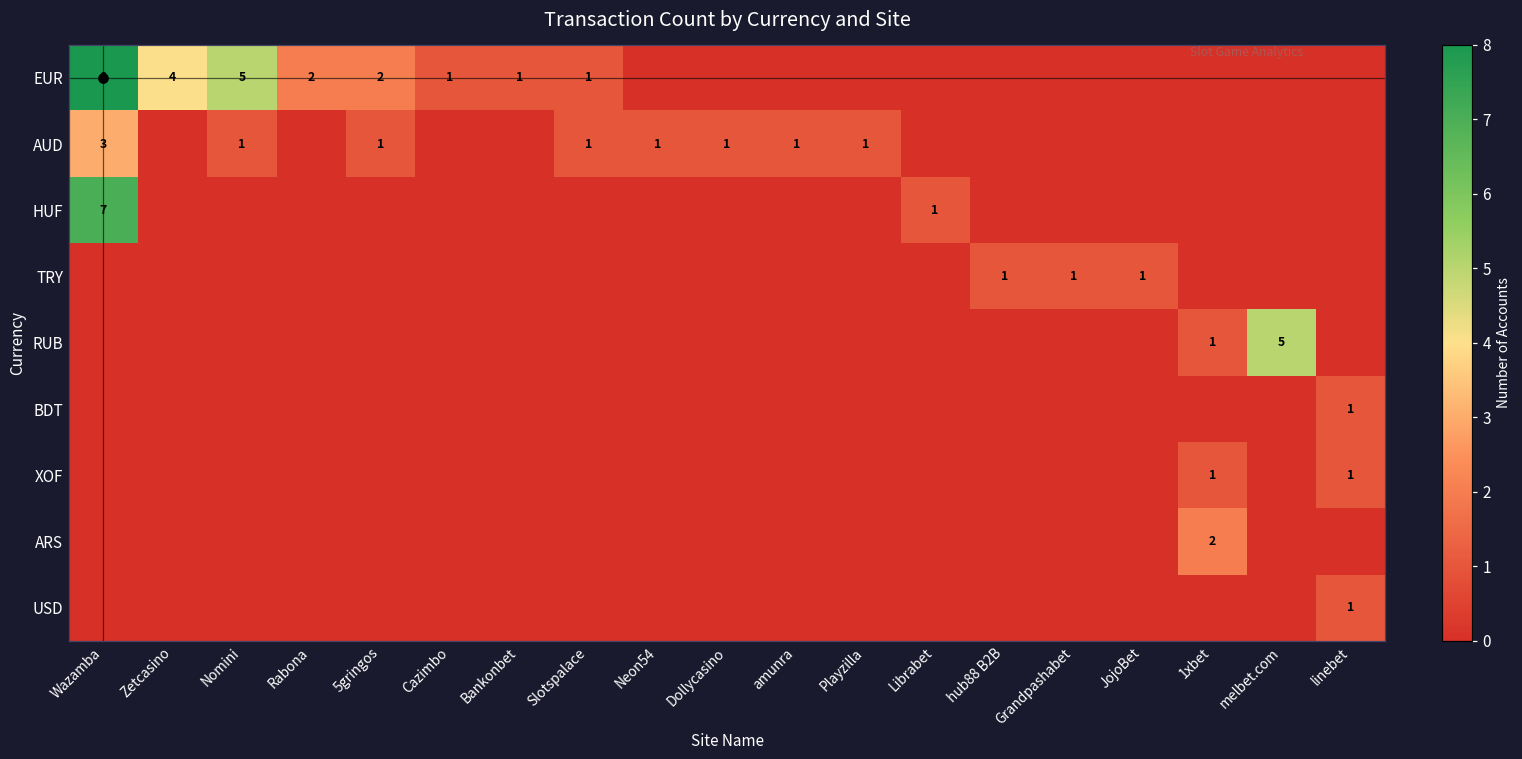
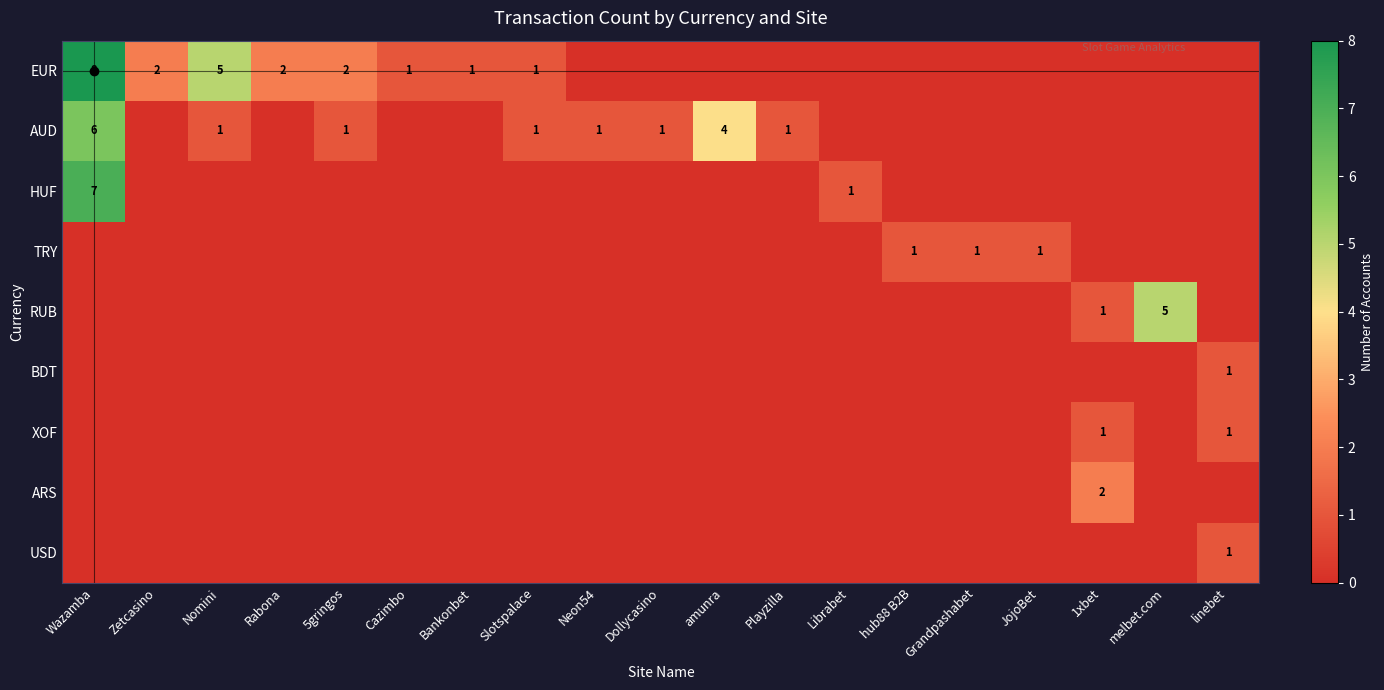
  {
    "EUR": {
-     "Zetcasino": 4,
+     "Zetcasino": 2,
      "Nomini": 5,
      "Rabona": 2,
      "5gringos": 2,
      "Cazimbo": 1,
      "Bankonbet": 1,
      "Slotspalace": 1
    },
    "AUD": {
-     "Wazamba": 3,
+     "Wazamba": 6,
      "Nomini": 1,
      "5gringos": 1,
      "Slotspalace": 1,
      "Neon54": 1,
      "Dollycasino": 1,
-     "amunra": 1,
+     "amunra": 4,
      "Playzilla": 1
    },
    "HUF": {
      "Wazamba": 7,
      "Librabet": 1
    },
    "TRY": {
      "hub88 B2B": 1,
      "Grandpashabet": 1,
      "JojoBet": 1
    },
    "RUB": {
      "1xbet": 1,
      "melbet.com": 5
    },
    "BDT": {
      "linebet": 1
    },
    "XOF": {
      "1xbet": 1,
      "linebet": 1
    },
    "ARS": {
      "1xbet": 2
    },
    "USD": {
      "linebet": 1
    }
  }
